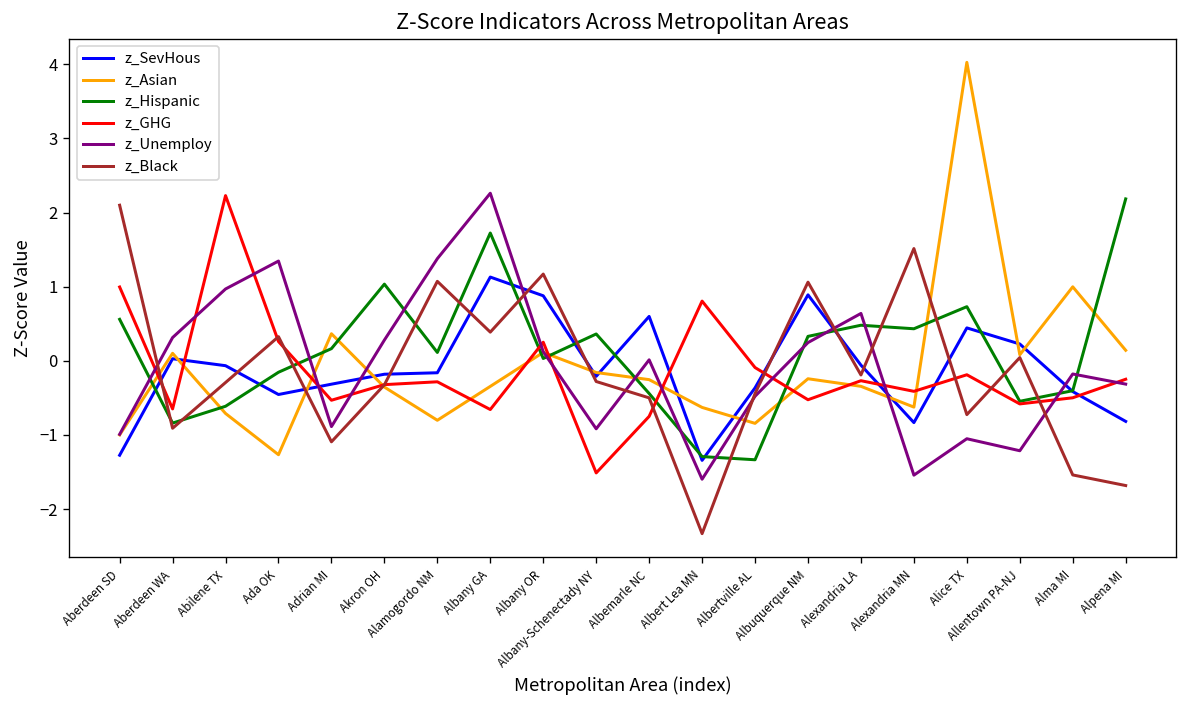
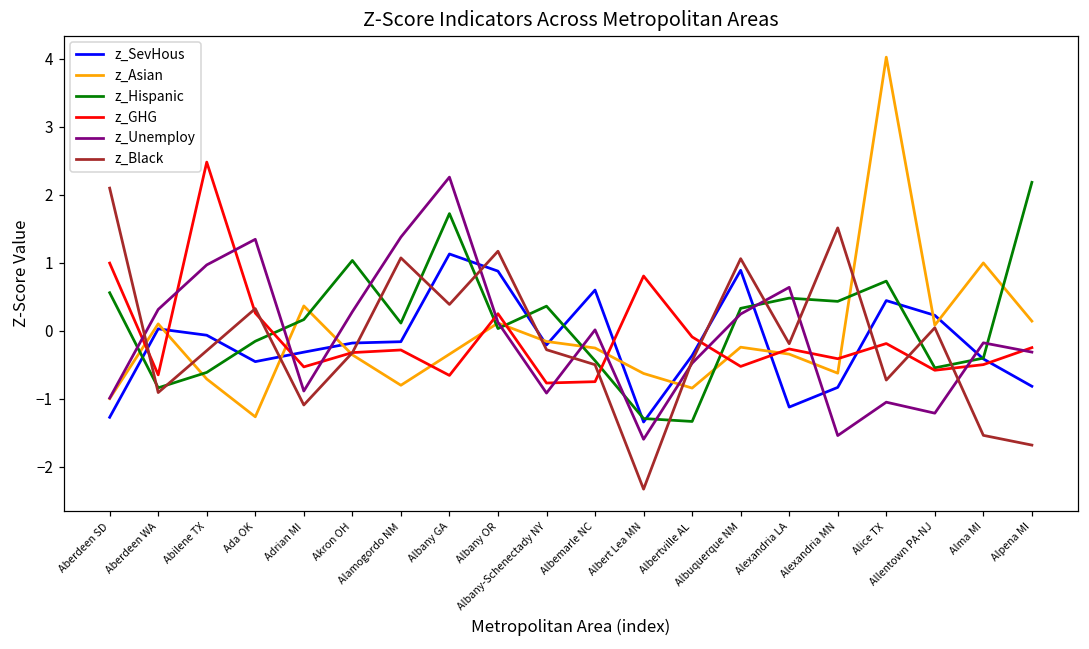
  {
    "z_SevHous": {
      "Aberdeen SD": -1.3,
      "Aberdeen WA": 0.0,
      "Abilene TX": -0.1,
      "Ada OK": -0.5,
      "Adrian MI": -0.3,
      "Akron OH": -0.2,
      "Alamogordo NM": -0.2,
      "Albany GA": 1.1,
      "Albany OR": 0.9,
      "Albany-Schenectady NY": -0.2,
      "Albemarle NC": 0.6,
      "Albert Lea MN": -1.3,
      "Albertville AL": -0.4,
      "Albuquerque NM": 0.9,
-     "Alexandria LA": -0.1,
+     "Alexandria LA": -1.1,
      "Alexandria MN": -0.8,
      "Alice TX": 0.4,
      "Allentown PA-NJ": 0.2,
      "Alpena MI": -0.8
    },
    "z_Asian": {
      "Aberdeen WA": 0.1,
      "Abilene TX": -0.7,
      "Ada OK": -1.3,
      "Adrian MI": 0.4,
      "Alamogordo NM": -0.8,
      "Albany GA": -0.3,
      "Albany-Schenectady NY": -0.2,
      "Albemarle NC": -0.3,
      "Albert Lea MN": -0.6,
      "Albertville AL": -0.8,
      "Albuquerque NM": -0.2,
      "Alexandria LA": -0.3,
      "Alexandria MN": -0.6,
      "Alice TX": 4.0,
      "Alma MI": 1.0,
      "Alpena MI": 0.1
    },
    "z_Hispanic": {
      "Aberdeen SD": 0.6,
      "Aberdeen WA": -0.8,
      "Abilene TX": -0.6,
      "Ada OK": -0.2,
      "Adrian MI": 0.2,
      "Akron OH": 1.0,
      "Alamogordo NM": 0.1,
      "Albany GA": 1.7,
      "Albany OR": 0.0,
      "Albany-Schenectady NY": 0.4,
      "Albemarle NC": -0.4,
      "Albert Lea MN": -1.3,
      "Albertville AL": -1.3,
      "Albuquerque NM": 0.3,
      "Alexandria LA": 0.5,
      "Alexandria MN": 0.4,
      "Alice TX": 0.7,
      "Alpena MI": 2.2
    },
    "z_GHG": {
      "Aberdeen SD": 1.0,
      "Aberdeen WA": -0.6,
-     "Abilene TX": 2.2,
+     "Abilene TX": 2.5,
      "Ada OK": 0.3,
      "Adrian MI": -0.5,
      "Alamogordo NM": -0.3,
      "Albany GA": -0.7,
      "Albany OR": 0.3,
-     "Albany-Schenectady NY": -1.5,
+     "Albany-Schenectady NY": -0.8,
      "Albemarle NC": -0.7,
      "Albert Lea MN": 0.8,
      "Albertville AL": -0.1,
      "Albuquerque NM": -0.5,
      "Alexandria LA": -0.3,
      "Alexandria MN": -0.4,
      "Alice TX": -0.2,
      "Alma MI": -0.5,
      "Alpena MI": -0.2
    },
    "z_Unemploy": {
      "Aberdeen WA": 0.3,
      "Abilene TX": 1.0,
      "Ada OK": 1.3,
      "Adrian MI": -0.9,
      "Akron OH": 0.3,
      "Alamogordo NM": 1.4,
      "Albany GA": 2.3,
      "Albany-Schenectady NY": -0.9,
      "Albemarle NC": 0.0,
      "Albert Lea MN": -1.6,
      "Albuquerque NM": 0.2,
      "Alexandria LA": 0.6,
      "Alexandria MN": -1.5,
      "Alice TX": -1.1,
      "Allentown PA-NJ": -1.2,
      "Alma MI": -0.2,
      "Alpena MI": -0.3
    },
    "z_Black": {
      "Aberdeen SD": 2.1,
      "Aberdeen WA": -0.9,
      "Abilene TX": -0.3,
      "Ada OK": 0.3,
      "Adrian MI": -1.1,
      "Alamogordo NM": 1.1,
      "Albany GA": 0.4,
      "Albany OR": 1.2,
      "Albany-Schenectady NY": -0.3,
      "Albemarle NC": -0.5,
      "Albert Lea MN": -2.3,
      "Albuquerque NM": 1.1,
      "Alexandria LA": -0.2,
      "Alexandria MN": 1.5,
      "Alice TX": -0.7,
      "Alma MI": -1.5,
      "Alpena MI": -1.7
    }
  }
